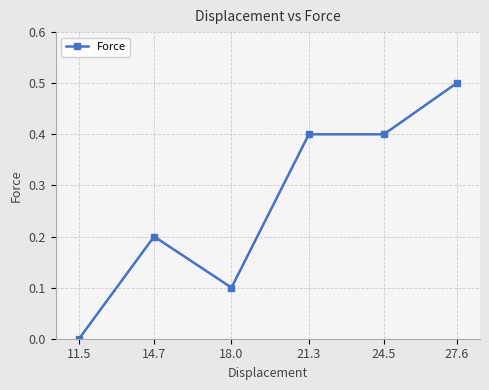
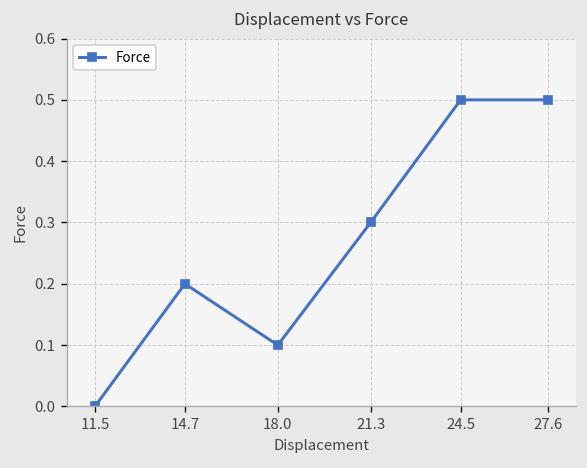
  {
    "11.5": 0.0,
    "14.7": 0.2,
    "18.0": 0.1,
-   "21.3": 0.4,
-   "24.5": 0.4,
+   "21.3": 0.3,
+   "24.5": 0.5,
    "27.6": 0.5
  }
